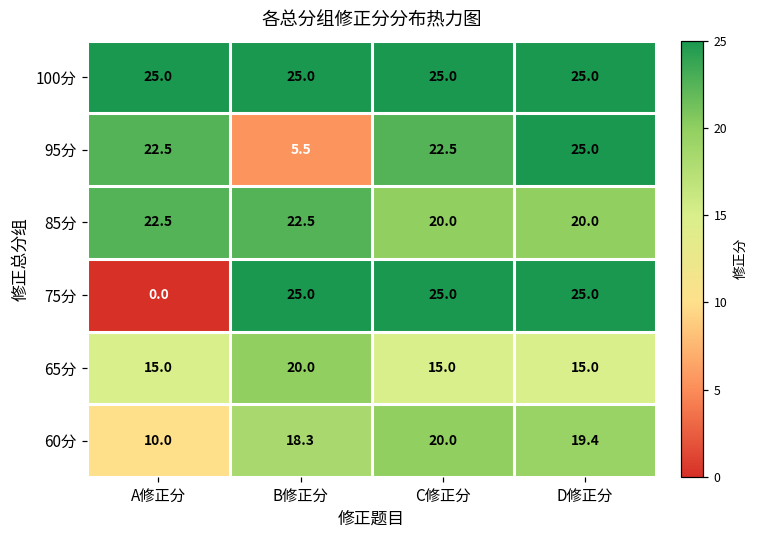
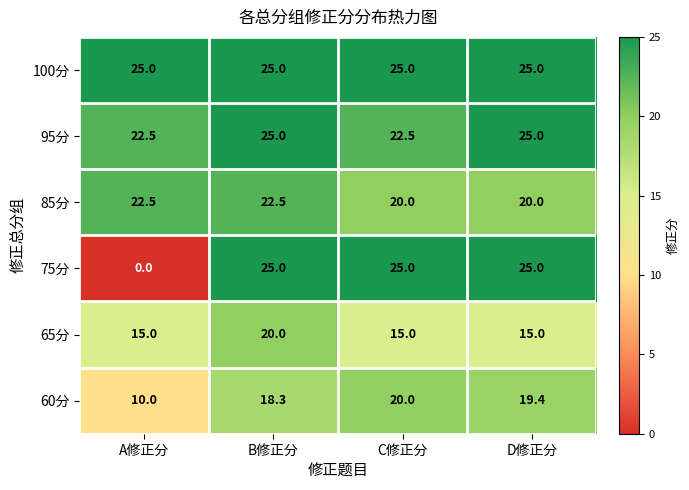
  {
    "100分": {
      "A修正分": 25.0,
      "B修正分": 25.0,
      "C修正分": 25.0,
      "D修正分": 25.0
    },
    "95分": {
      "A修正分": 22.5,
-     "B修正分": 5.5,
+     "B修正分": 25.0,
      "C修正分": 22.5,
      "D修正分": 25.0
    },
    "85分": {
      "A修正分": 22.5,
      "B修正分": 22.5,
      "C修正分": 20.0,
      "D修正分": 20.0
    },
    "75分": {
      "A修正分": 0.0,
      "B修正分": 25.0,
      "C修正分": 25.0,
      "D修正分": 25.0
    },
    "65分": {
      "A修正分": 15.0,
      "B修正分": 20.0,
      "C修正分": 15.0,
      "D修正分": 15.0
    },
    "60分": {
      "A修正分": 10.0,
      "B修正分": 18.3,
      "C修正分": 20.0,
      "D修正分": 19.4
    }
  }
